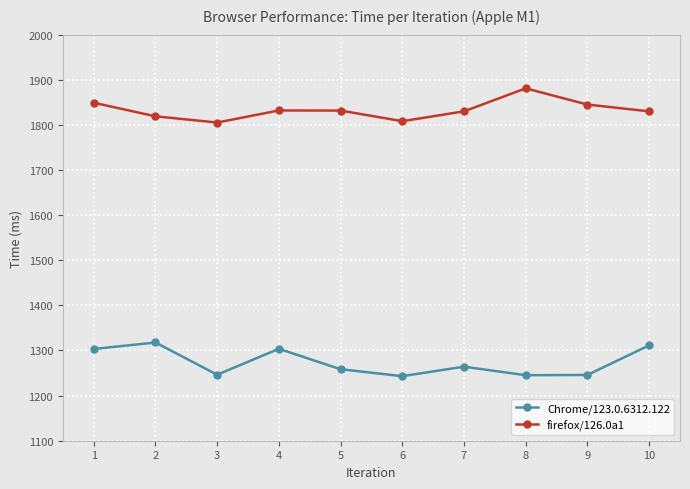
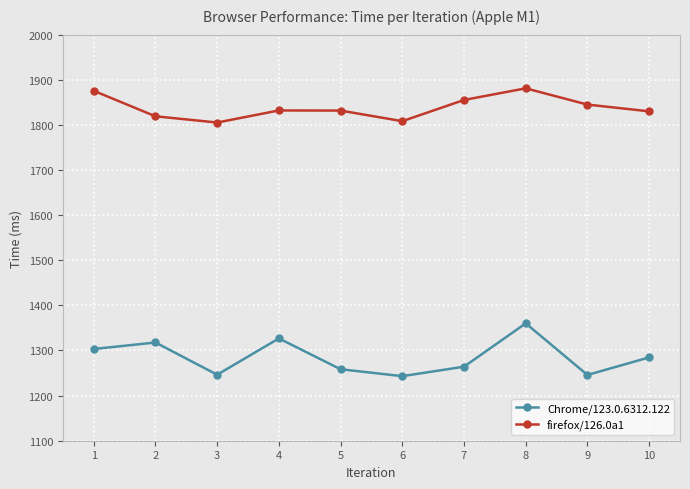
  {
    "Chrome/123.0.6312.122": {
      "1": 1300,
      "2": 1320,
      "3": 1250,
-     "4": 1300,
+     "4": 1330,
      "5": 1260,
      "6": 1240,
      "7": 1260,
-     "8": 1250,
+     "8": 1360,
      "9": 1250,
-     "10": 1310
+     "10": 1280
    },
    "firefox/126.0a1": {
-     "1": 1850,
+     "1": 1880,
      "2": 1820,
      "3": 1810,
      "4": 1830,
      "5": 1830,
      "6": 1810,
-     "7": 1830,
+     "7": 1860,
      "8": 1880,
      "9": 1850,
      "10": 1830
    }
  }
